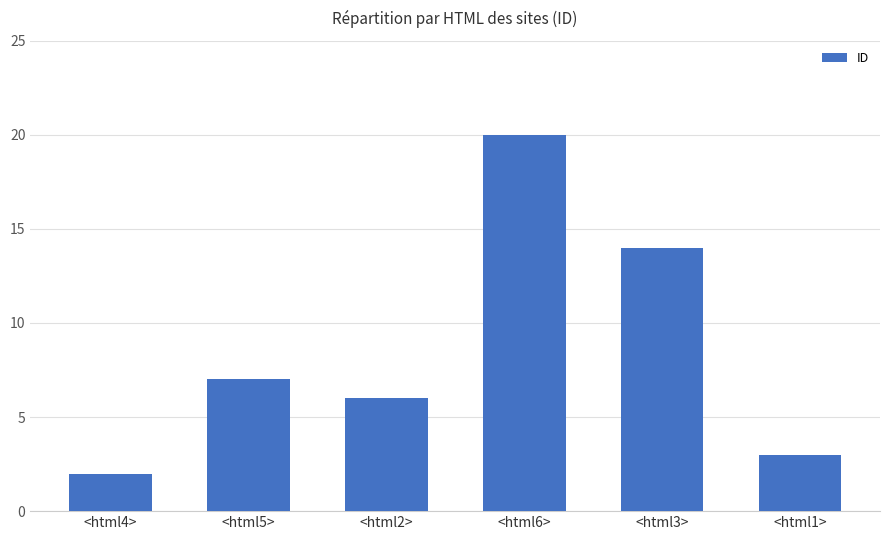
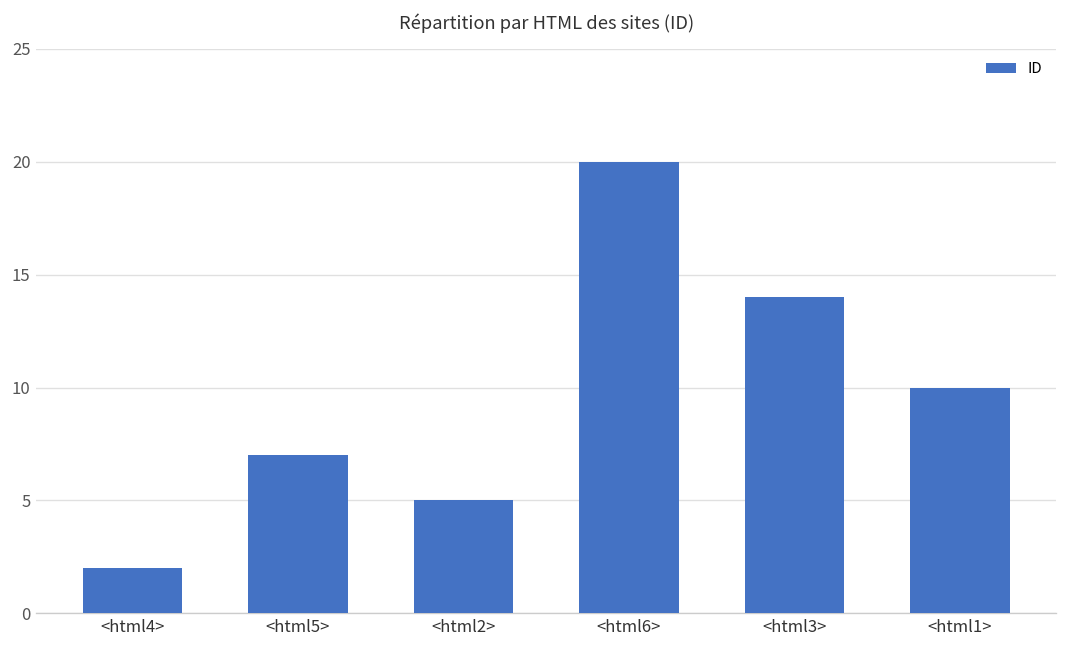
  {
    "<html4>": 2,
    "<html5>": 7,
-   "<html2>": 6,
+   "<html2>": 5,
    "<html6>": 20,
    "<html3>": 14,
-   "<html1>": 3
+   "<html1>": 10
  }
